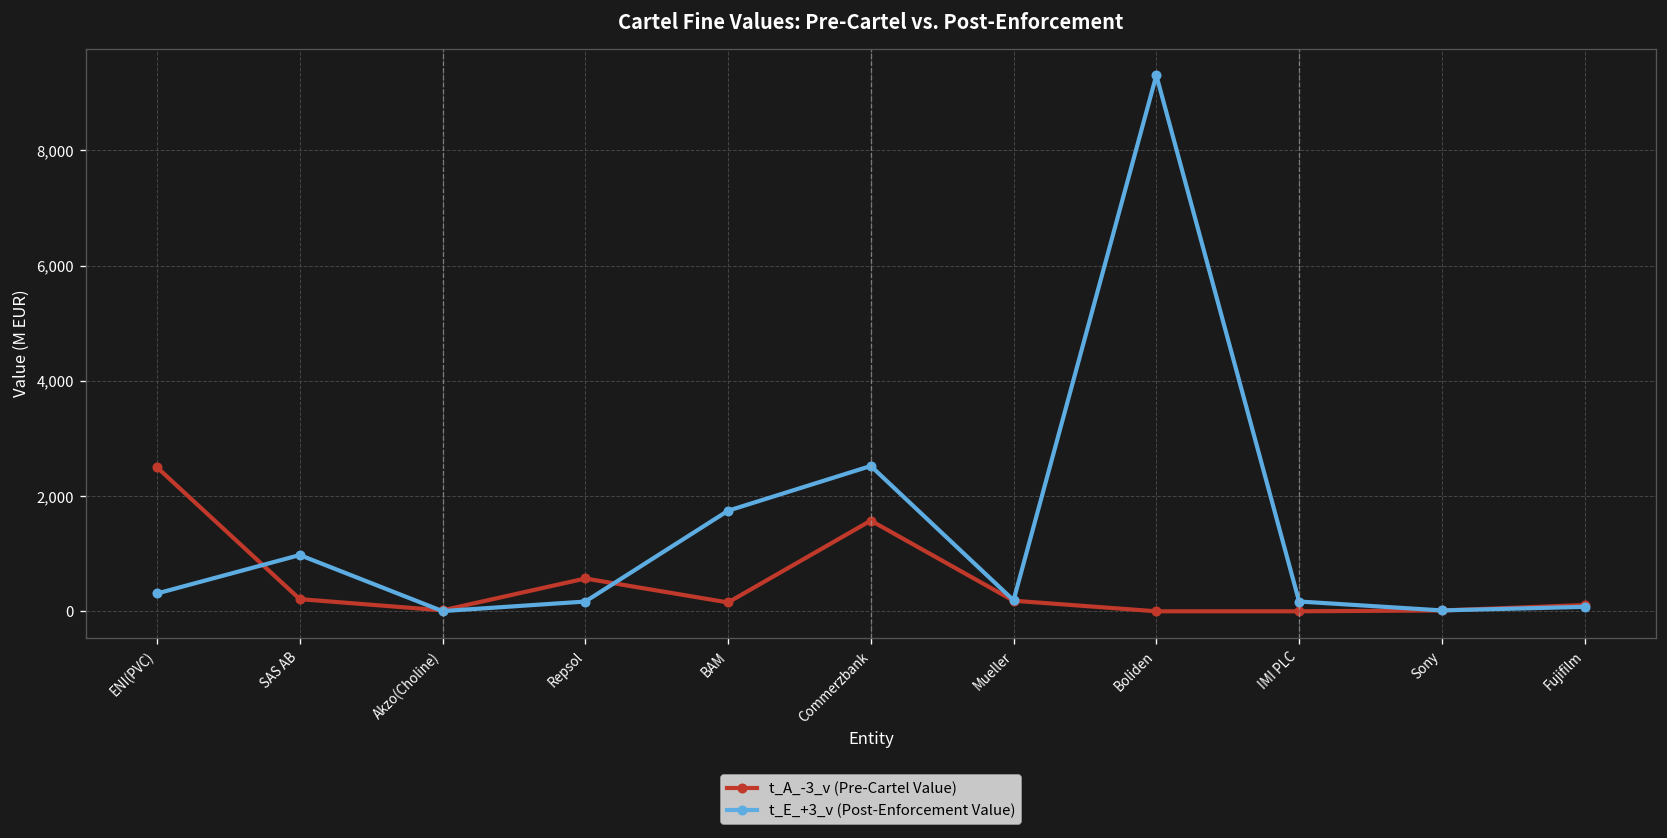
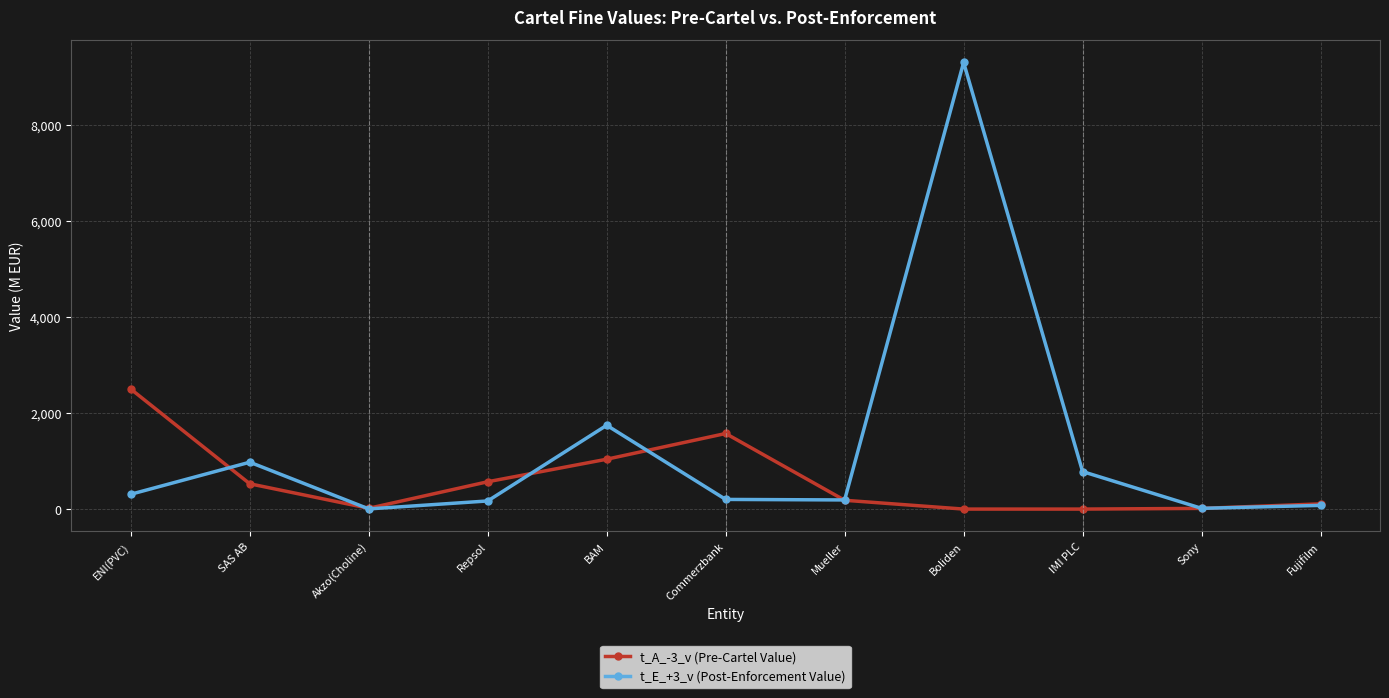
  {
    "t_A_-3_v (Pre-Cartel Value)": {
      "ENI(PVC)": "2,500",
-     "SAS AB": "200",
+     "SAS AB": "500",
      "Repsol": "600",
-     "BAM": "200",
+     "BAM": "1,000",
      "Commerzbank": "1,600",
      "Boliden": "0",
      "IMI PLC": "0"
    },
    "t_E_+3_v (Post-Enforcement Value)": {
      "ENI(PVC)": "300",
      "SAS AB": "1,000",
      "Repsol": "200",
      "BAM": "1,700",
-     "Commerzbank": "2,500",
+     "Commerzbank": "200",
      "Boliden": "9,300",
-     "IMI PLC": "200"
+     "IMI PLC": "800"
    }
  }
